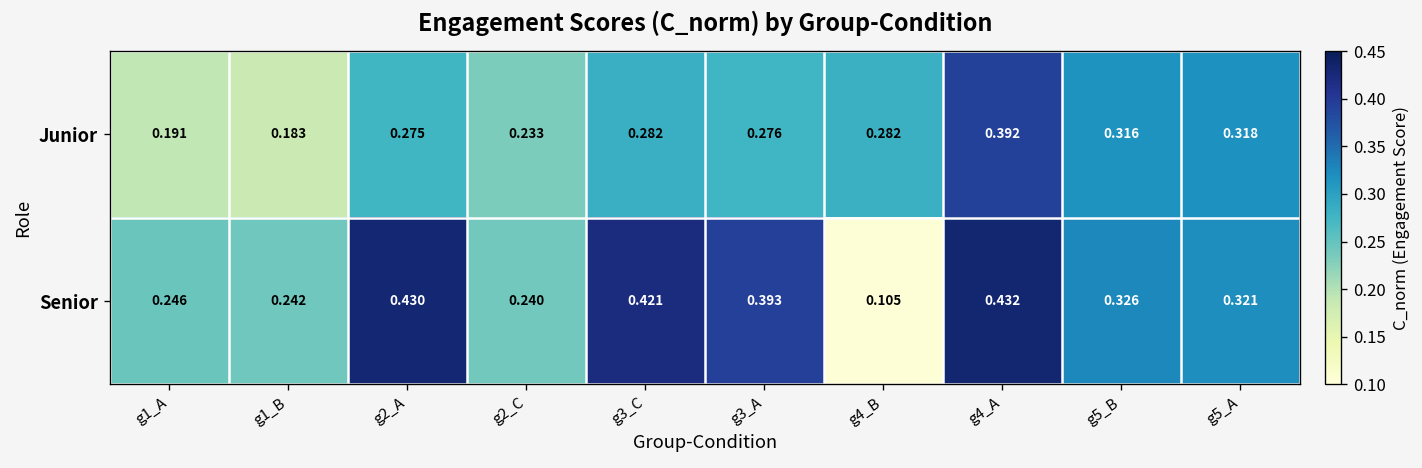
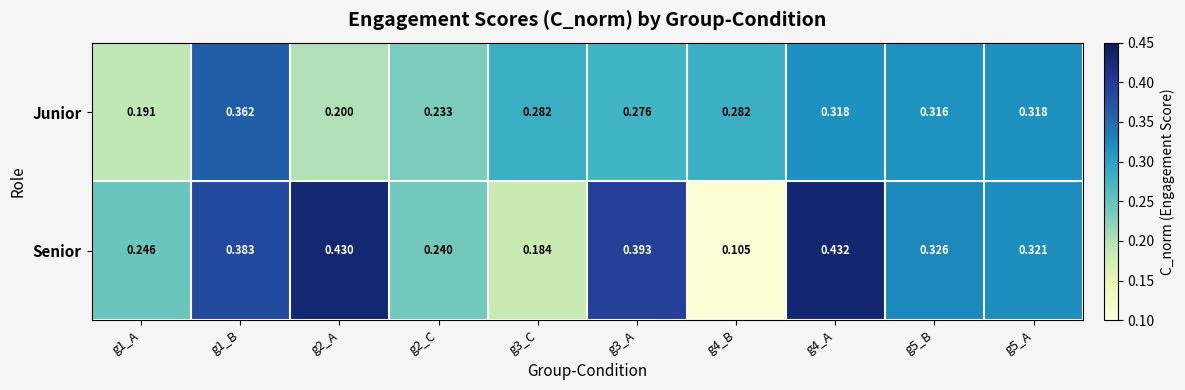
  {
    "Junior": {
      "g1_A": 0.191,
-     "g1_B": 0.183,
-     "g2_A": 0.275,
+     "g1_B": 0.362,
+     "g2_A": 0.200,
      "g2_C": 0.233,
      "g3_C": 0.282,
      "g3_A": 0.276,
      "g4_B": 0.282,
-     "g4_A": 0.392,
+     "g4_A": 0.318,
      "g5_B": 0.316,
      "g5_A": 0.318
    },
    "Senior": {
      "g1_A": 0.246,
-     "g1_B": 0.242,
+     "g1_B": 0.383,
      "g2_A": 0.430,
      "g2_C": 0.240,
-     "g3_C": 0.421,
+     "g3_C": 0.184,
      "g3_A": 0.393,
      "g4_B": 0.105,
      "g4_A": 0.432,
      "g5_B": 0.326,
      "g5_A": 0.321
    }
  }
